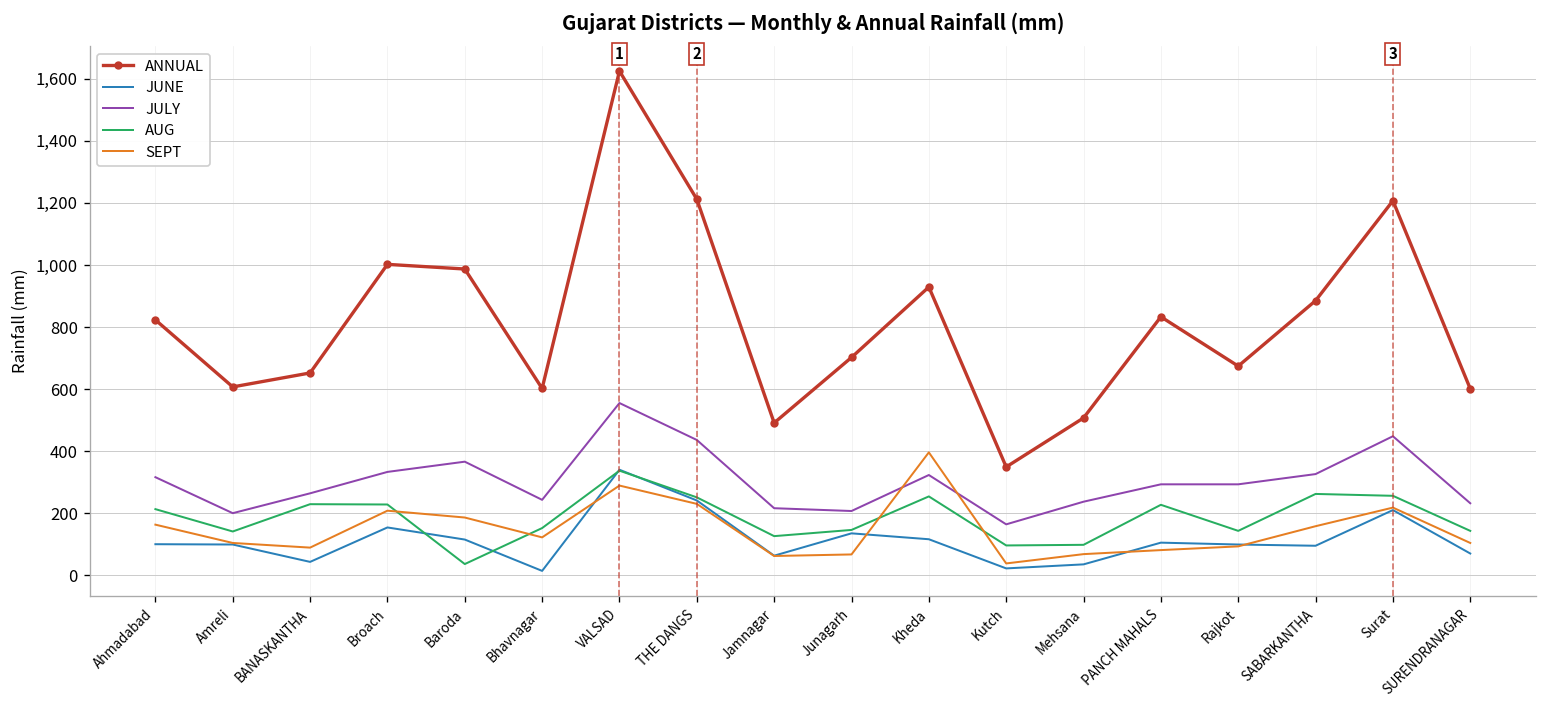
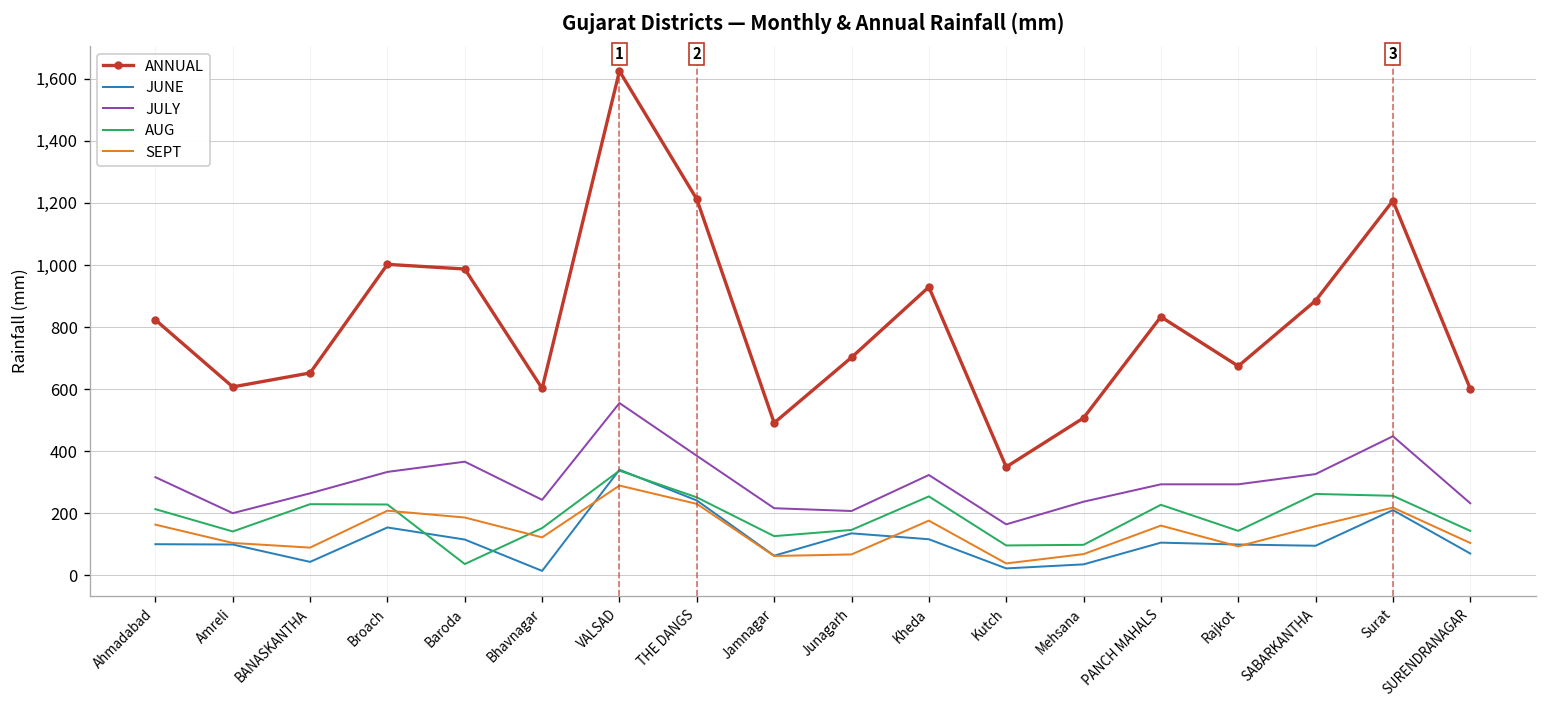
  {
    "ANNUAL": {
      "Ahmadabad": "820",
      "Amreli": "610",
      "BANASKANTHA": "650",
      "Broach": "1,000",
      "Baroda": "990",
      "Bhavnagar": "600",
      "THE DANGS": "1,210",
      "Jamnagar": "490",
      "Junagarh": "700",
      "Kheda": "930",
      "Kutch": "350",
      "Mehsana": "510",
      "PANCH MAHALS": "830",
      "Rajkot": "670",
      "SABARKANTHA": "890",
      "Surat": "1,210",
      "SURENDRANAGAR": "600"
    },
    "JUNE": {
      "Ahmadabad": "100",
      "BANASKANTHA": "40",
      "Broach": "150",
      "Baroda": "120",
      "Bhavnagar": "10",
      "Junagarh": "140",
      "Kheda": "120",
      "Kutch": "20",
      "Mehsana": "40",
      "PANCH MAHALS": "110",
      "SABARKANTHA": "100",
      "SURENDRANAGAR": "70"
    },
    "JULY": {
      "Ahmadabad": "320",
      "Amreli": "200",
      "BANASKANTHA": "260",
      "Broach": "330",
      "Baroda": "370",
      "Bhavnagar": "240",
      "VALSAD": "560",
-     "THE DANGS": "440",
+     "THE DANGS": "390",
      "Jamnagar": "220",
      "Junagarh": "210",
      "Kheda": "320",
      "Kutch": "160",
      "Mehsana": "240",
      "PANCH MAHALS": "290",
      "Rajkot": "290",
      "SABARKANTHA": "330",
      "Surat": "450",
      "SURENDRANAGAR": "230"
    },
    "AUG": {
      "Ahmadabad": "210",
      "Amreli": "140",
      "BANASKANTHA": "230",
      "Broach": "230",
      "Baroda": "40",
      "Bhavnagar": "150",
      "Jamnagar": "130",
      "Junagarh": "150",
      "Kheda": "250",
      "Kutch": "100",
      "Mehsana": "100",
      "PANCH MAHALS": "230",
      "Rajkot": "140",
      "SABARKANTHA": "260",
      "Surat": "260",
      "SURENDRANAGAR": "140"
    },
    "SEPT": {
      "Ahmadabad": "160",
      "BANASKANTHA": "90",
      "Broach": "210",
      "Baroda": "190",
      "Bhavnagar": "120",
      "VALSAD": "290",
      "THE DANGS": "230",
      "Junagarh": "70",
-     "Kheda": "400",
+     "Kheda": "180",
      "Kutch": "40",
      "Mehsana": "70",
-     "PANCH MAHALS": "80",
+     "PANCH MAHALS": "160",
      "SABARKANTHA": "160",
      "SURENDRANAGAR": "100"
    }
  }
